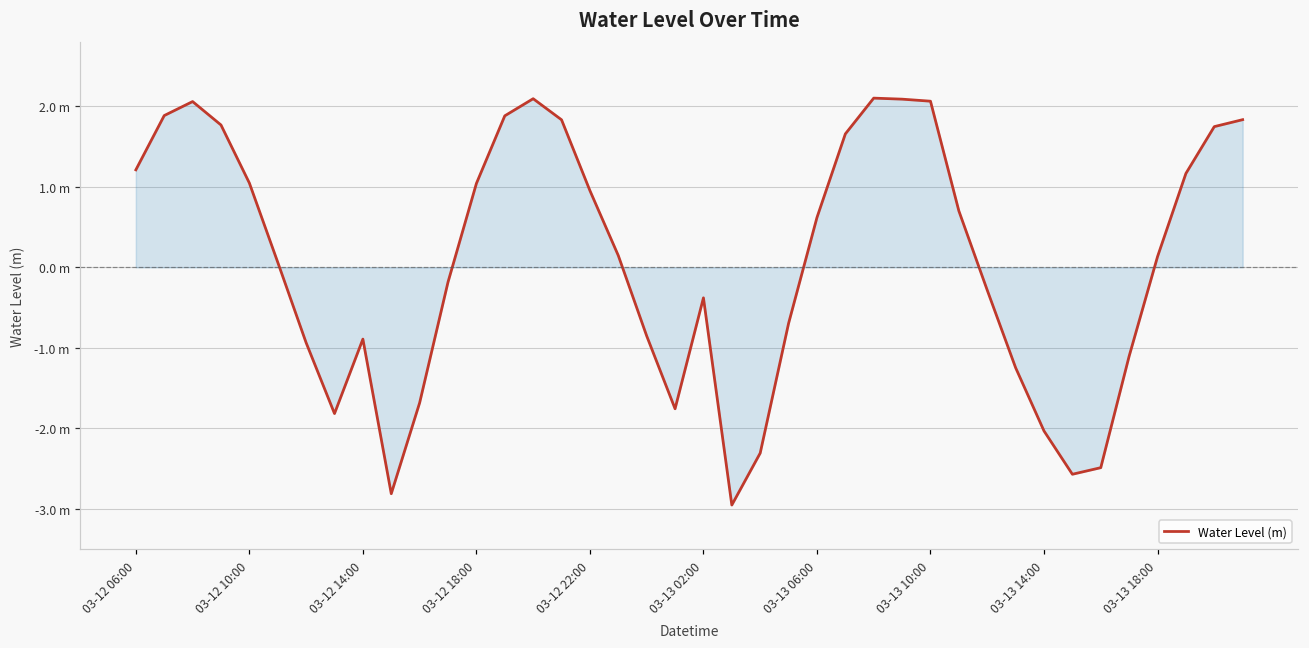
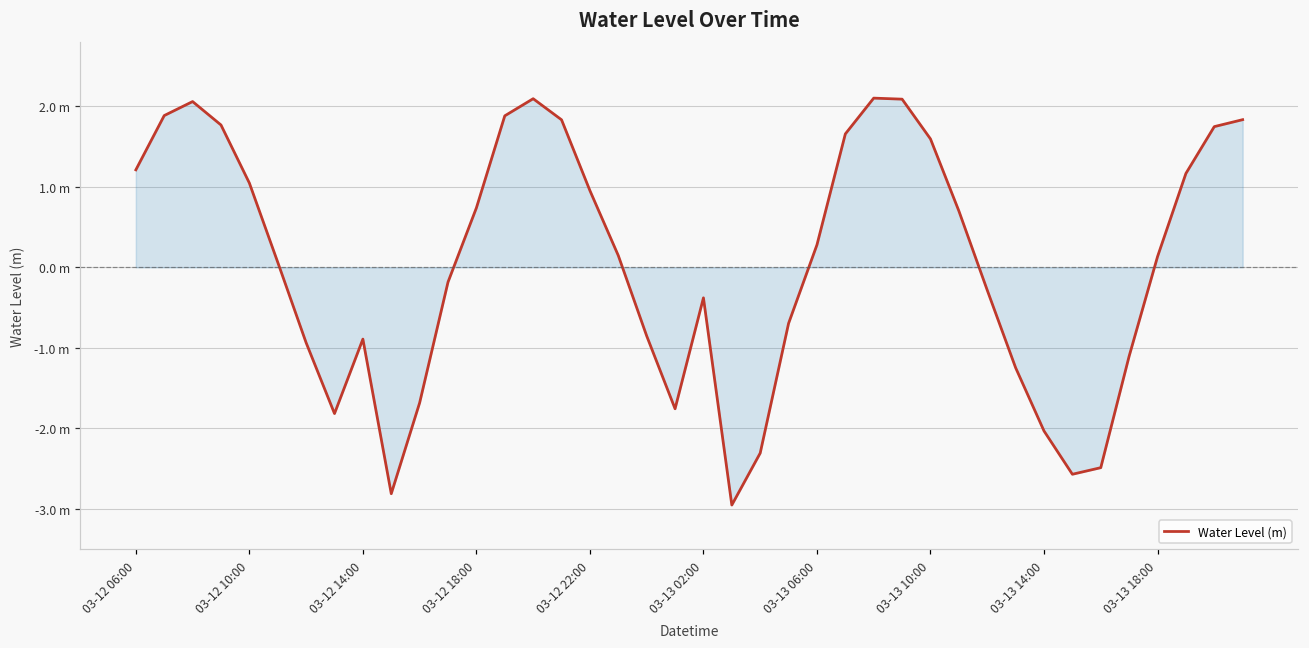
  {
    "Water Level (m)": {
      "03-12 14:00": "-0.9 m",
-     "03-12 18:00": "1.0 m",
+     "03-12 18:00": "0.7 m",
      "03-13 02:00": "-0.4 m",
-     "03-13 06:00": "0.6 m",
-     "03-13 10:00": "2.1 m",
+     "03-13 06:00": "0.3 m",
+     "03-13 10:00": "1.6 m",
      "03-13 14:00": "-2.0 m"
    }
  }
